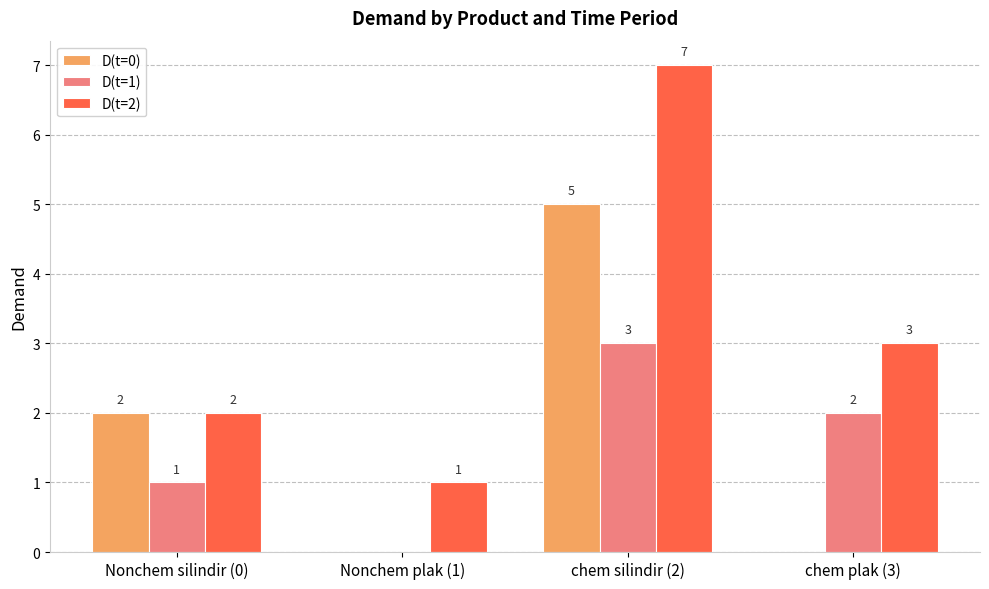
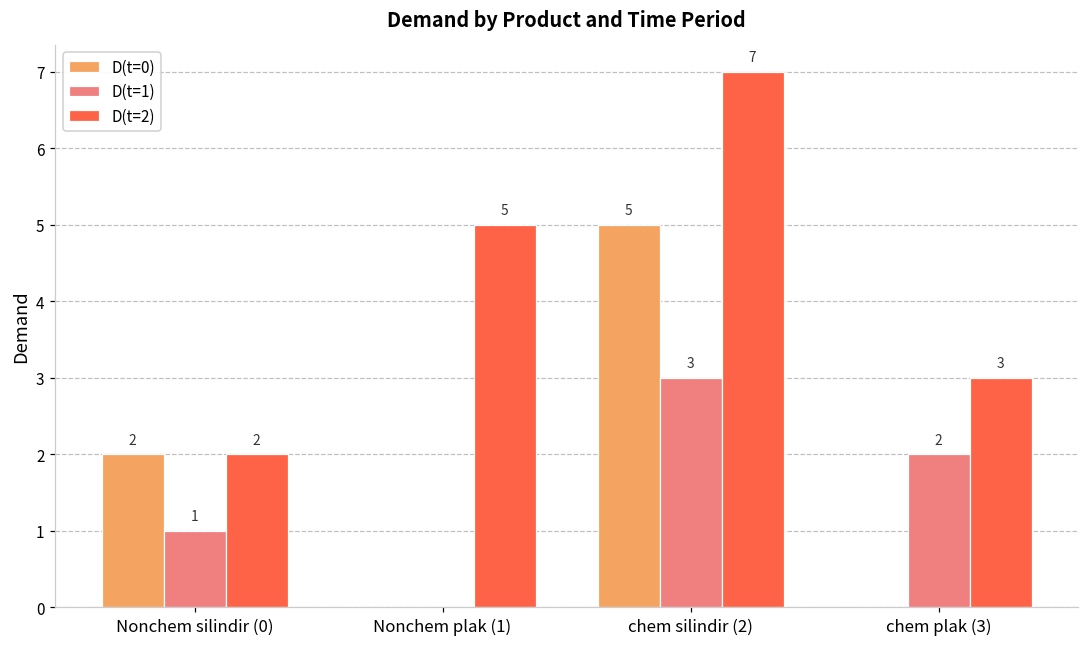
  {
    "D(t=2)": {
      "Nonchem silindir (0)": 2,
-     "Nonchem plak (1)": 1,
+     "Nonchem plak (1)": 5,
      "chem silindir (2)": 7,
      "chem plak (3)": 3
    }
  }
